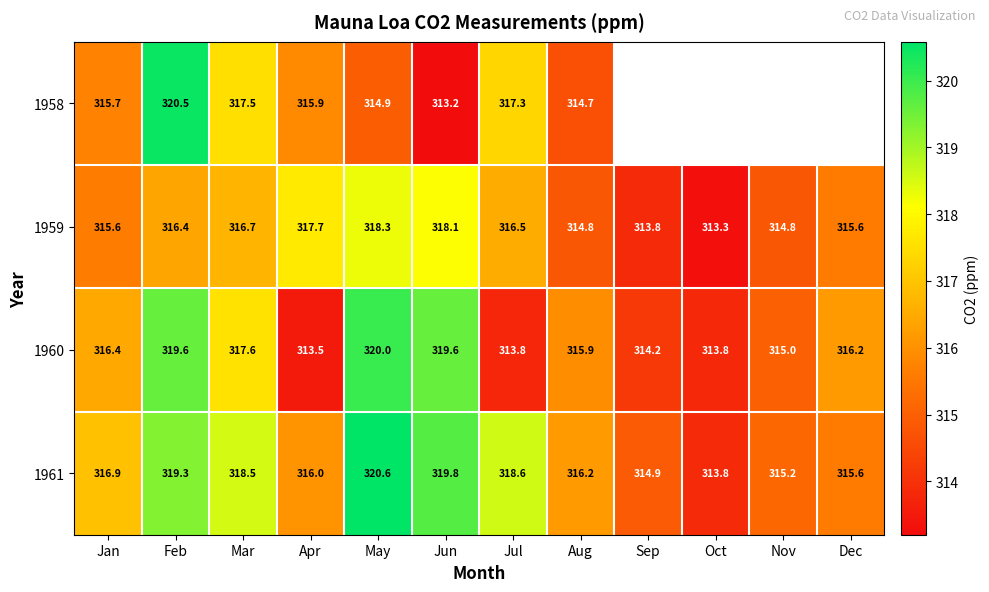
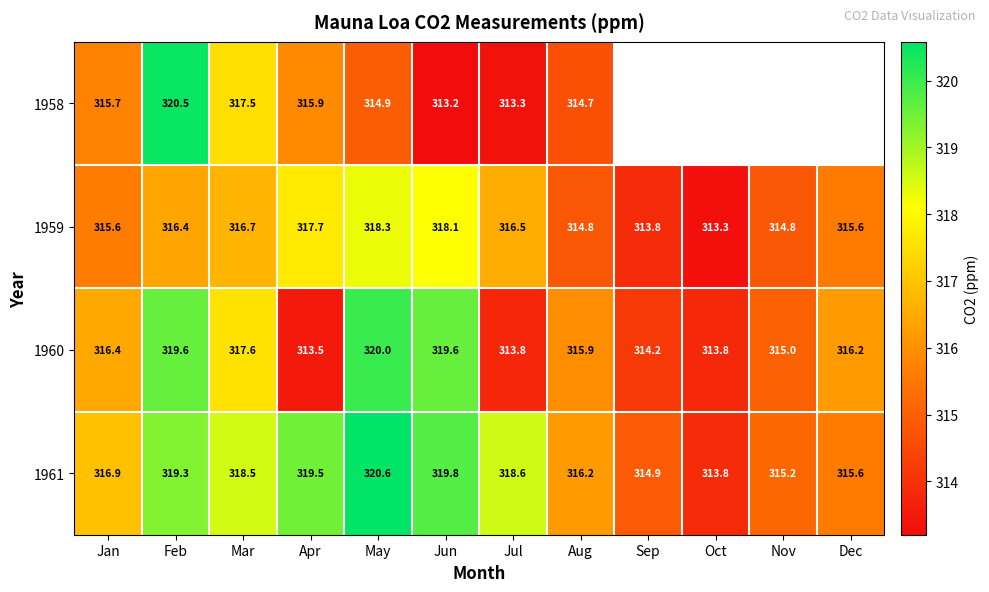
  {
    "1958": {
      "Jan": 315.7,
      "Feb": 320.5,
      "Mar": 317.5,
      "Apr": 315.9,
      "May": 314.9,
      "Jun": 313.2,
-     "Jul": 317.3,
+     "Jul": 313.3,
      "Aug": 314.7
    },
    "1959": {
      "Jan": 315.6,
      "Feb": 316.4,
      "Mar": 316.7,
      "Apr": 317.7,
      "May": 318.3,
      "Jun": 318.1,
      "Jul": 316.5,
      "Aug": 314.8,
      "Sep": 313.8,
      "Oct": 313.3,
      "Nov": 314.8,
      "Dec": 315.6
    },
    "1960": {
      "Jan": 316.4,
      "Feb": 319.6,
      "Mar": 317.6,
      "Apr": 313.5,
      "May": 320.0,
      "Jun": 319.6,
      "Jul": 313.8,
      "Aug": 315.9,
      "Sep": 314.2,
      "Oct": 313.8,
      "Nov": 315.0,
      "Dec": 316.2
    },
    "1961": {
      "Jan": 316.9,
      "Feb": 319.3,
      "Mar": 318.5,
-     "Apr": 316.0,
+     "Apr": 319.5,
      "May": 320.6,
      "Jun": 319.8,
      "Jul": 318.6,
      "Aug": 316.2,
      "Sep": 314.9,
      "Oct": 313.8,
      "Nov": 315.2,
      "Dec": 315.6
    }
  }
